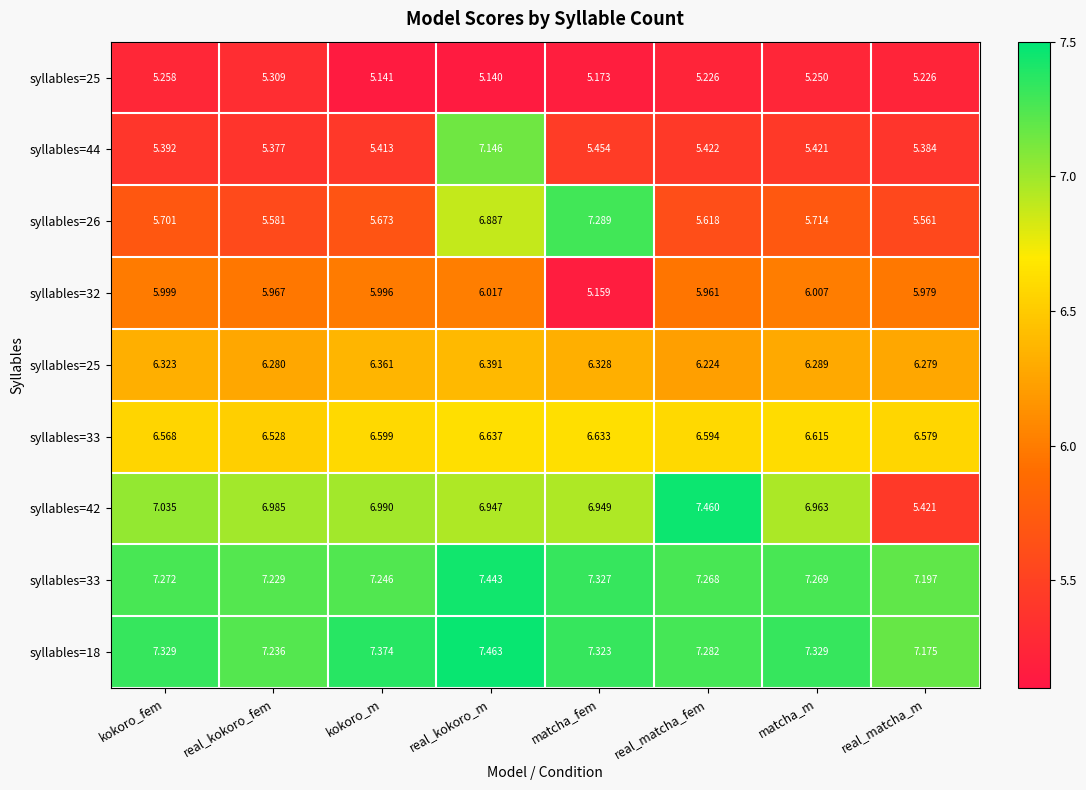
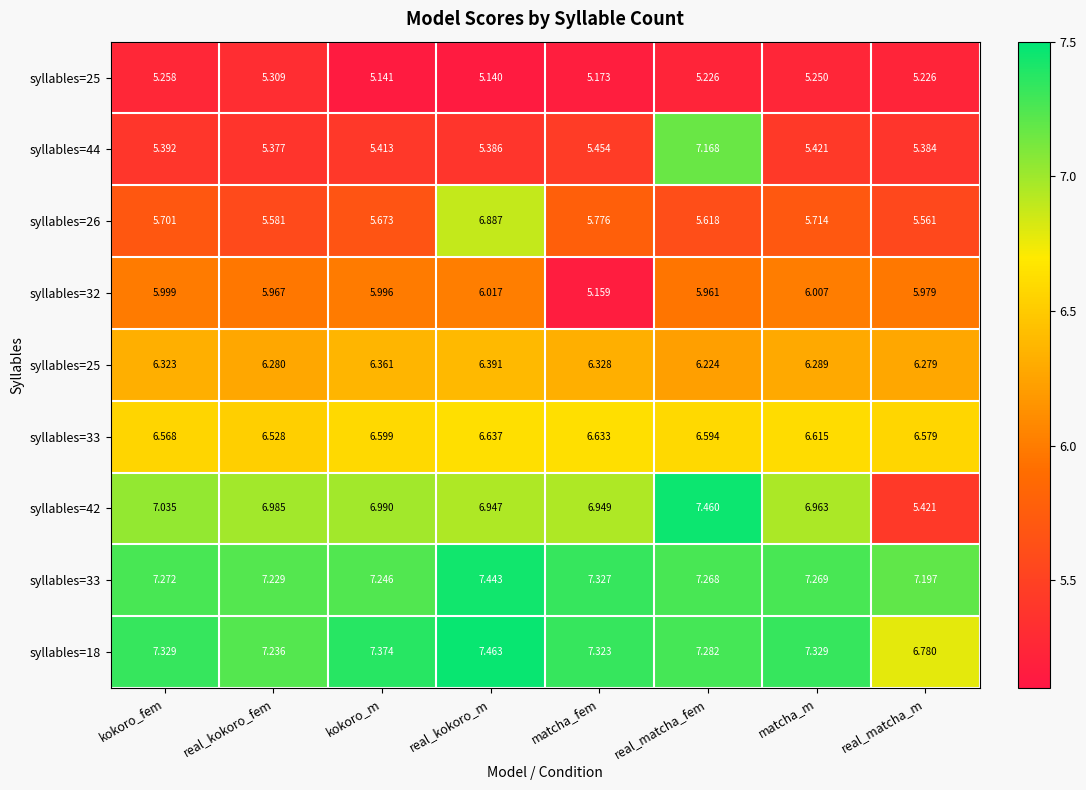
  {
    "syllables=44": {
      "kokoro_fem": 5.392,
      "real_kokoro_fem": 5.377,
      "kokoro_m": 5.413,
-     "real_kokoro_m": 7.146,
+     "real_kokoro_m": 5.386,
      "matcha_fem": 5.454,
-     "real_matcha_fem": 5.422,
+     "real_matcha_fem": 7.168,
      "matcha_m": 5.421,
      "real_matcha_m": 5.384
    },
    "syllables=26": {
      "kokoro_fem": 5.701,
      "real_kokoro_fem": 5.581,
      "kokoro_m": 5.673,
      "real_kokoro_m": 6.887,
-     "matcha_fem": 7.289,
+     "matcha_fem": 5.776,
      "real_matcha_fem": 5.618,
      "matcha_m": 5.714,
      "real_matcha_m": 5.561
    },
    "syllables=32": {
      "kokoro_fem": 5.999,
      "real_kokoro_fem": 5.967,
      "kokoro_m": 5.996,
      "real_kokoro_m": 6.017,
      "matcha_fem": 5.159,
      "real_matcha_fem": 5.961,
      "matcha_m": 6.007,
      "real_matcha_m": 5.979
    },
    "syllables=42": {
      "kokoro_fem": 7.035,
      "real_kokoro_fem": 6.985,
      "kokoro_m": 6.990,
      "real_kokoro_m": 6.947,
      "matcha_fem": 6.949,
      "real_matcha_fem": 7.460,
      "matcha_m": 6.963,
      "real_matcha_m": 5.421
    },
    "syllables=18": {
      "kokoro_fem": 7.329,
      "real_kokoro_fem": 7.236,
      "kokoro_m": 7.374,
      "real_kokoro_m": 7.463,
      "matcha_fem": 7.323,
      "real_matcha_fem": 7.282,
      "matcha_m": 7.329,
-     "real_matcha_m": 7.175
+     "real_matcha_m": 6.780
    }
  }
